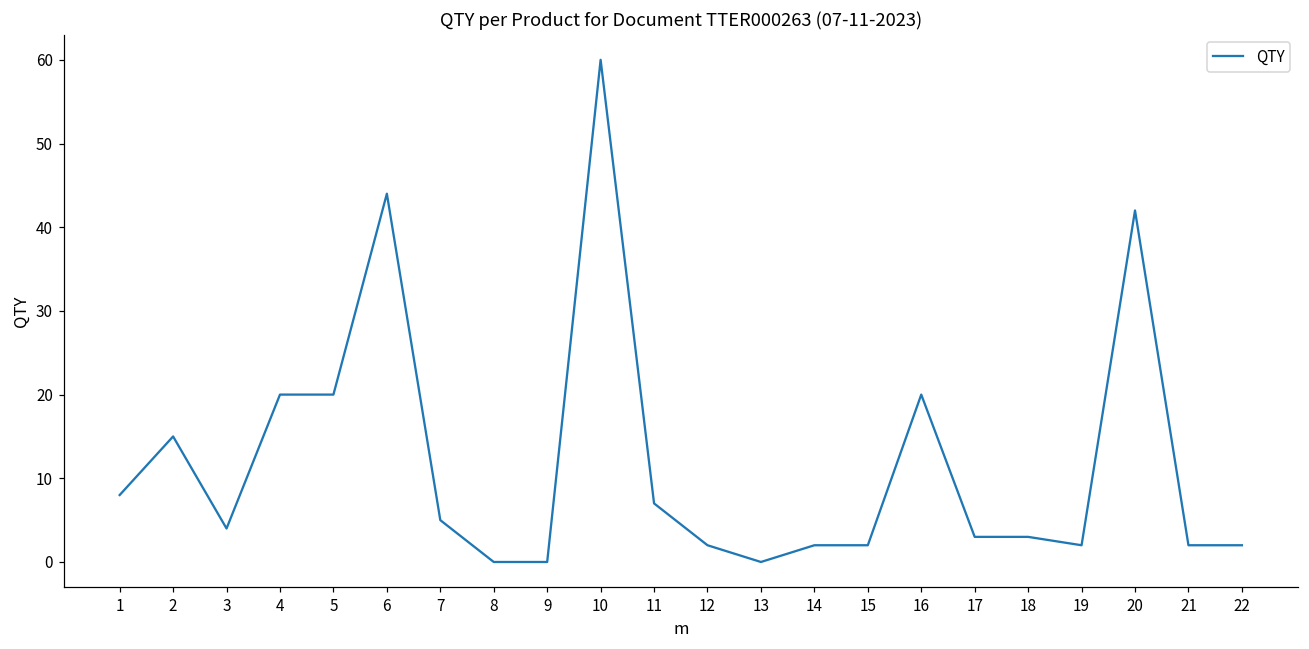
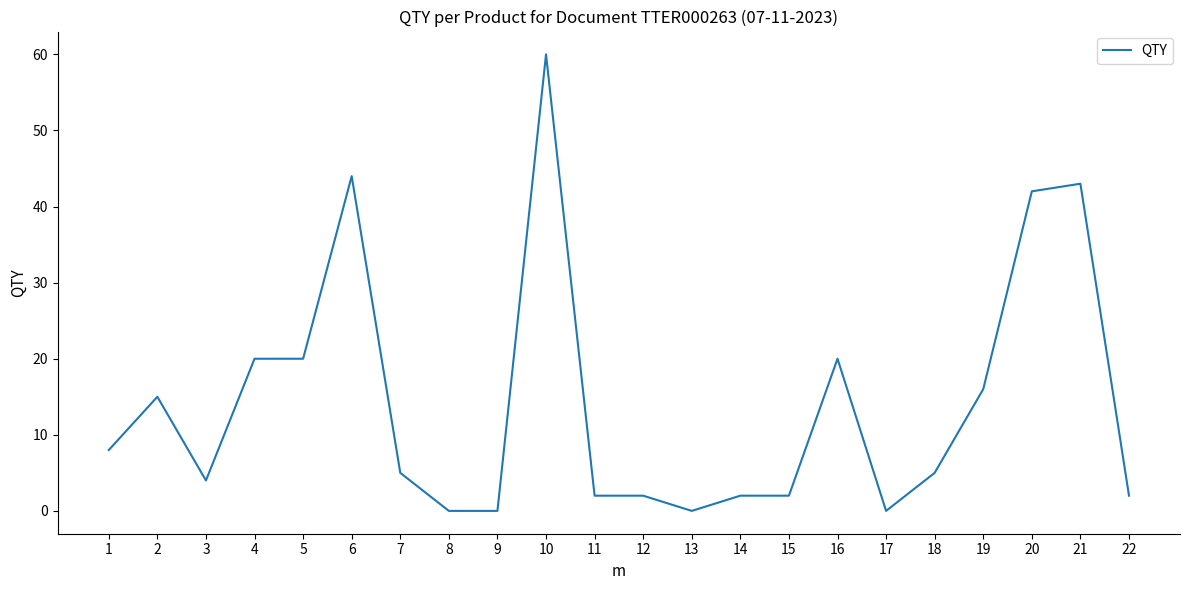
  {
    "1": 8,
    "2": 15,
    "3": 4,
    "4": 20,
    "5": 20,
    "6": 44,
    "7": 5,
    "8": 0,
    "9": 0,
    "10": 60,
-   "11": 7,
+   "11": 2,
    "12": 2,
    "13": 0,
    "14": 2,
    "15": 2,
    "16": 20,
-   "17": 3,
-   "18": 3,
-   "19": 2,
+   "17": 0,
+   "18": 5,
+   "19": 16,
    "20": 42,
-   "21": 2,
+   "21": 43,
    "22": 2
  }
